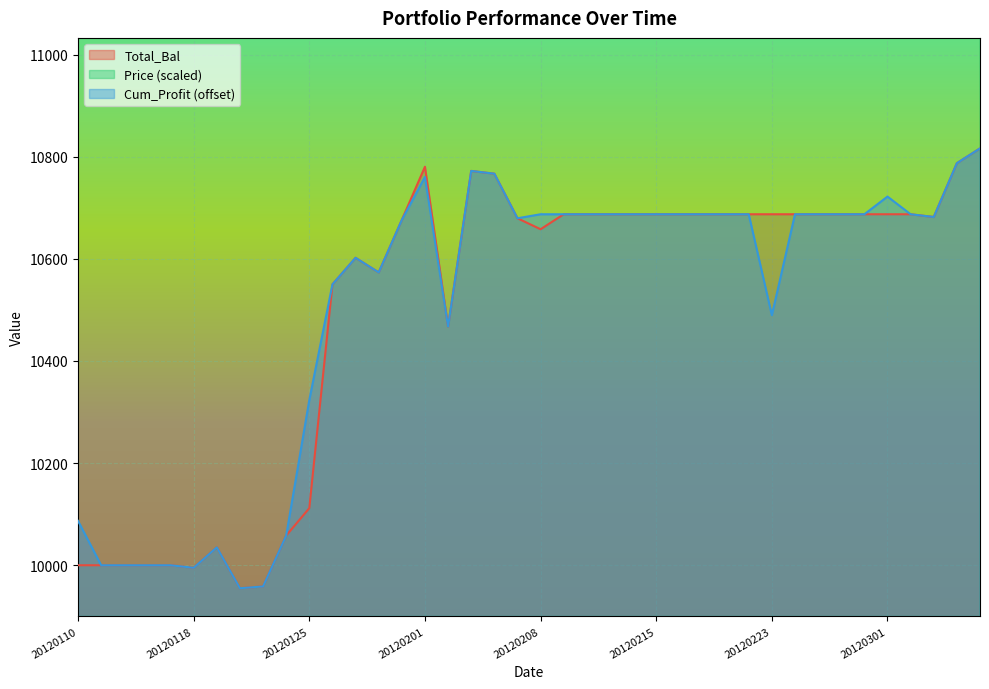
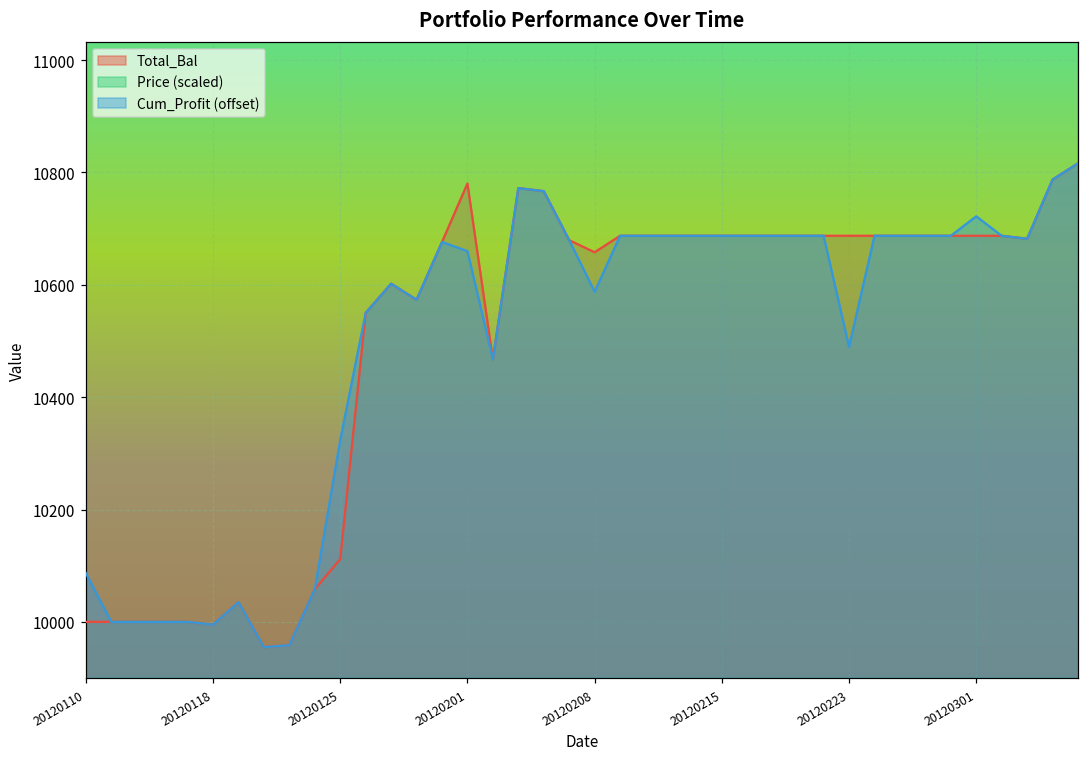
  {
    "Total_Bal": {
      "20120110": 10000,
      "20120125": 10110,
      "20120201": 10780,
      "20120208": 10660,
      "20120223": 10690,
      "20120301": 10690
    },
    "Cum_Profit (offset)": {
      "20120110": 10090,
      "20120125": 10320,
-     "20120201": 10760,
-     "20120208": 10690,
+     "20120201": 10660,
+     "20120208": 10590,
      "20120223": 10490,
      "20120301": 10720
    }
  }
